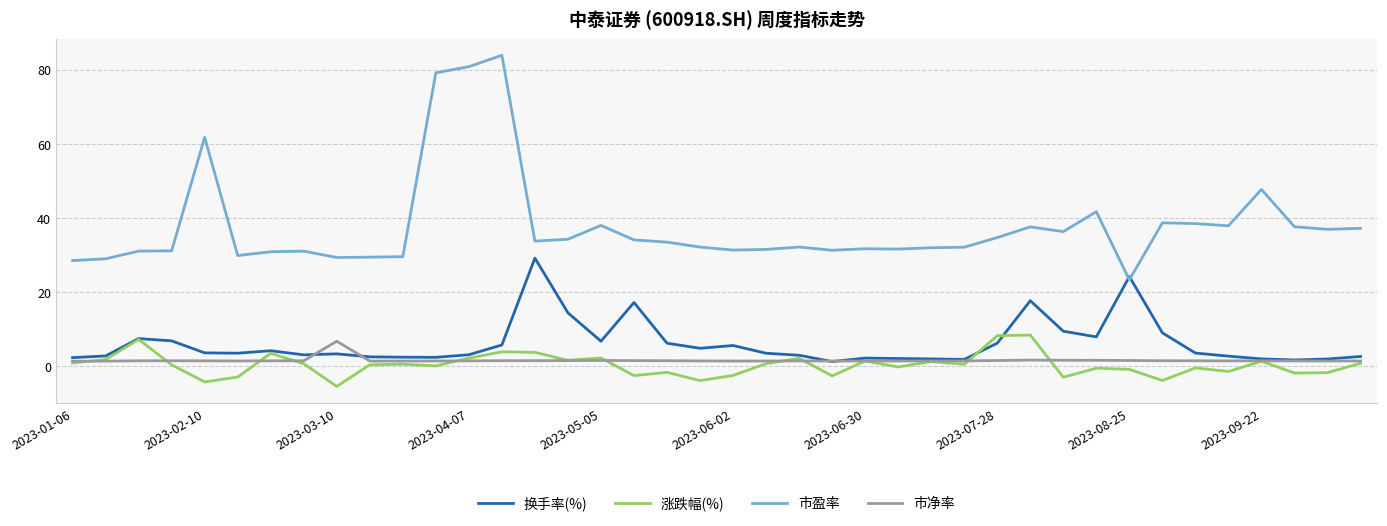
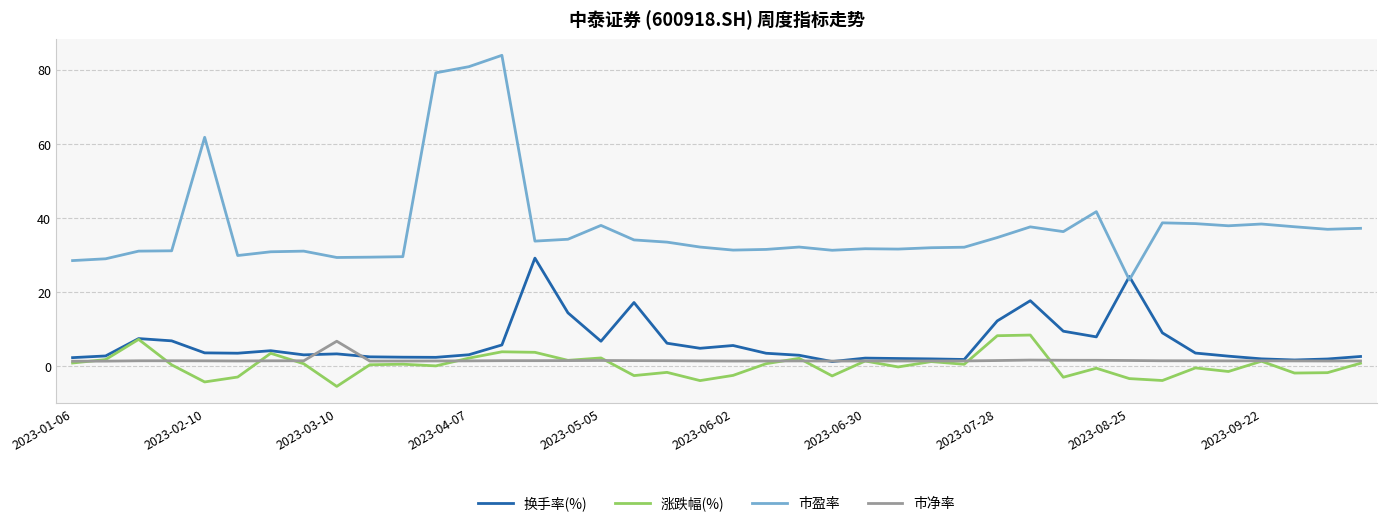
  {
    "换手率(%)": {
      "2023-01-06": 2,
      "2023-02-10": 4,
      "2023-03-10": 3,
      "2023-04-07": 3,
      "2023-05-05": 7,
      "2023-06-02": 6,
      "2023-06-30": 2,
-     "2023-07-28": 6,
+     "2023-07-28": 12,
      "2023-08-25": 24
    },
    "涨跌幅(%)": {
      "2023-02-10": -4,
      "2023-03-10": -6,
      "2023-04-07": 2,
      "2023-06-02": -3,
      "2023-07-28": 8,
-     "2023-08-25": -1
+     "2023-08-25": -3
    },
    "市盈率": {
      "2023-01-06": 28,
      "2023-02-10": 62,
      "2023-03-10": 29,
      "2023-04-07": 81,
      "2023-05-05": 38,
      "2023-06-02": 31,
      "2023-06-30": 32,
      "2023-07-28": 35,
      "2023-08-25": 23,
-     "2023-09-22": 48
+     "2023-09-22": 38
    },
    "市净率": {
      "2023-02-10": 1,
      "2023-03-10": 7,
      "2023-04-07": 1,
      "2023-06-02": 1,
      "2023-07-28": 1,
      "2023-08-25": 1
    }
  }
